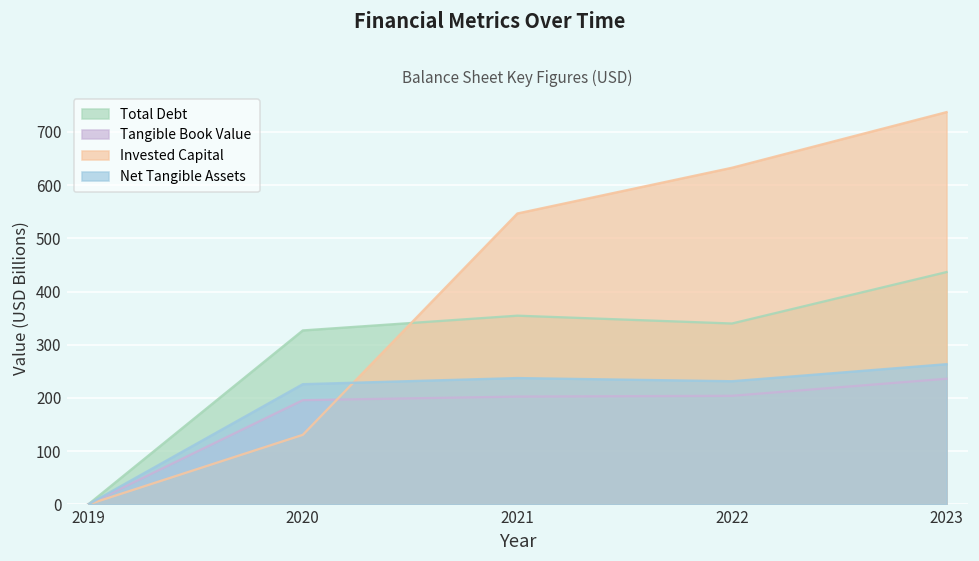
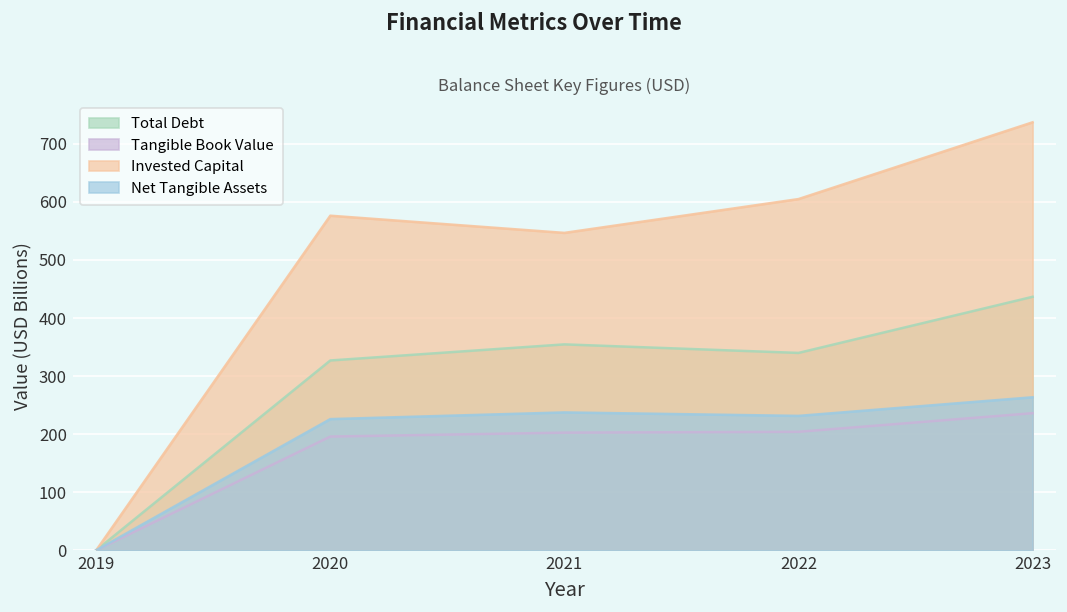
  {
    "Invested Capital": {
-     "2020": 130,
+     "2020": 580,
      "2021": 550,
-     "2022": 630,
+     "2022": 600,
      "2023": 740
    }
  }
